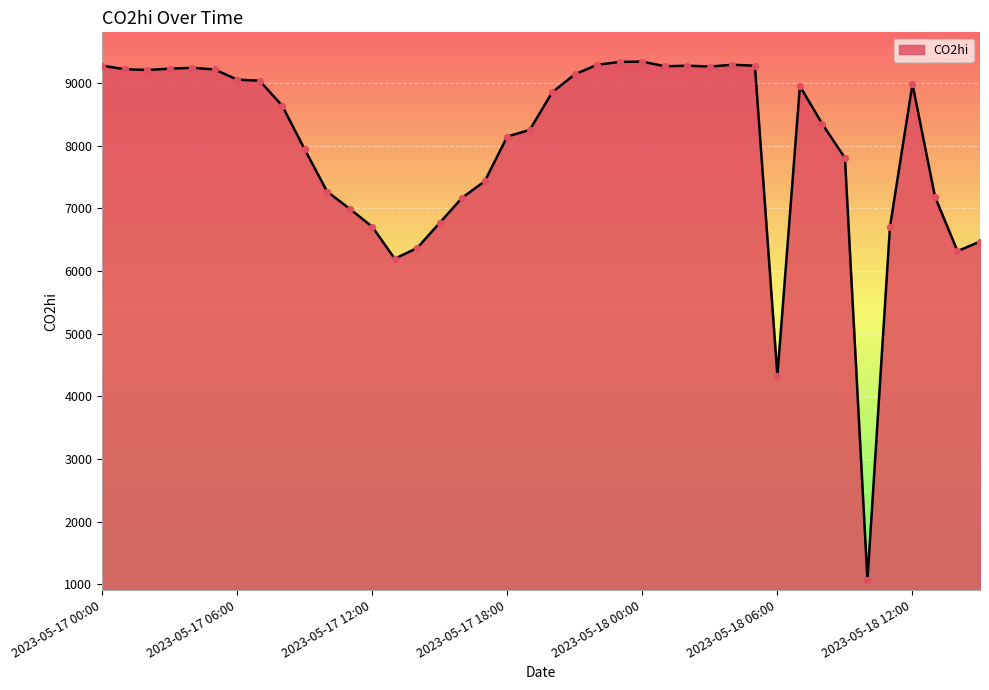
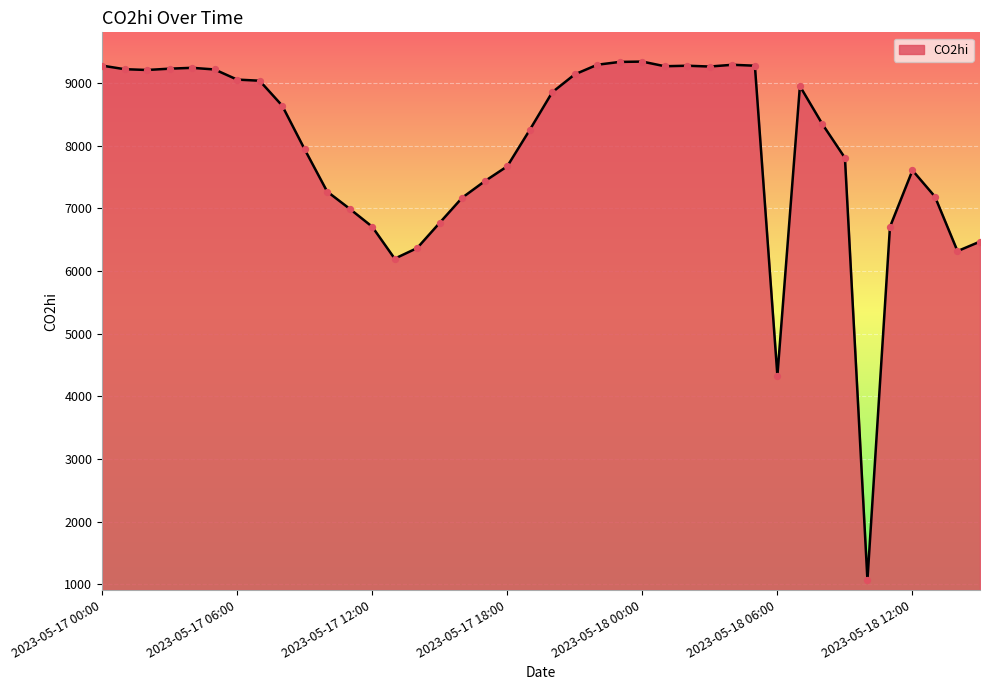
  {
    "2023-05-17 00:00": 9300,
    "2023-05-17 06:00": 9100,
    "2023-05-17 12:00": 6700,
-   "2023-05-17 18:00": 8100,
+   "2023-05-17 18:00": 7700,
    "2023-05-18 00:00": 9300,
    "2023-05-18 06:00": 4300,
-   "2023-05-18 12:00": 9000
+   "2023-05-18 12:00": 7600
  }
